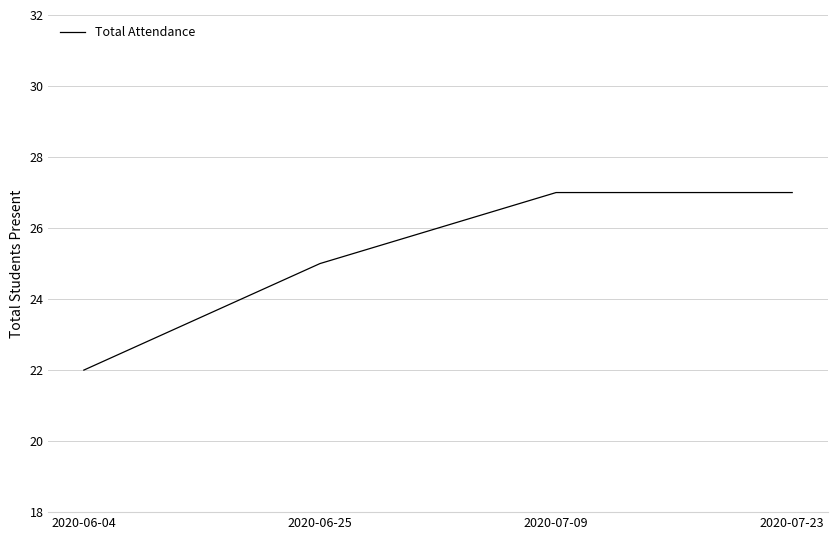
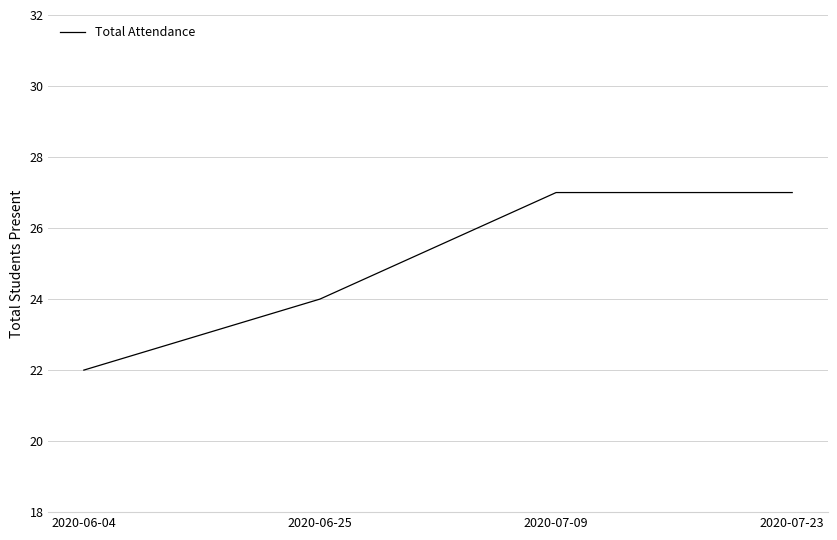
  {
    "2020-06-04": 22,
-   "2020-06-25": 25,
+   "2020-06-25": 24,
    "2020-07-09": 27,
    "2020-07-23": 27
  }
